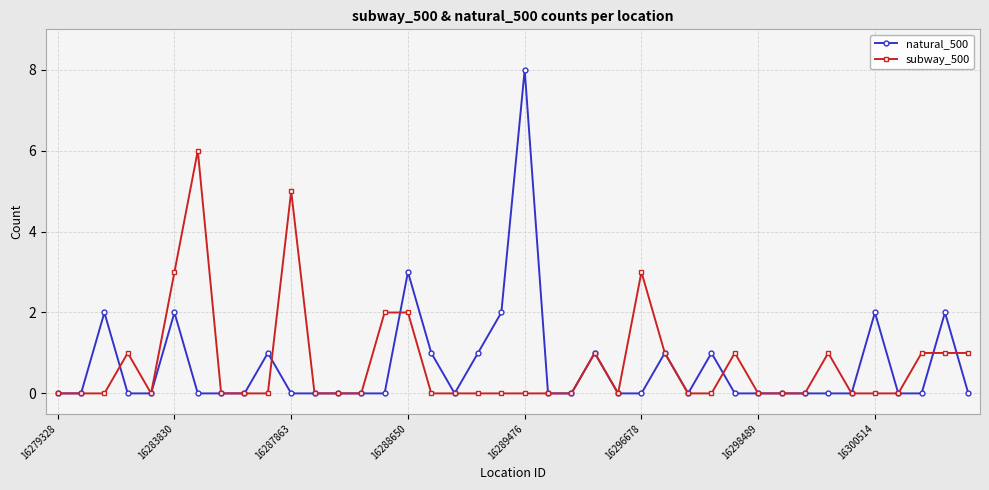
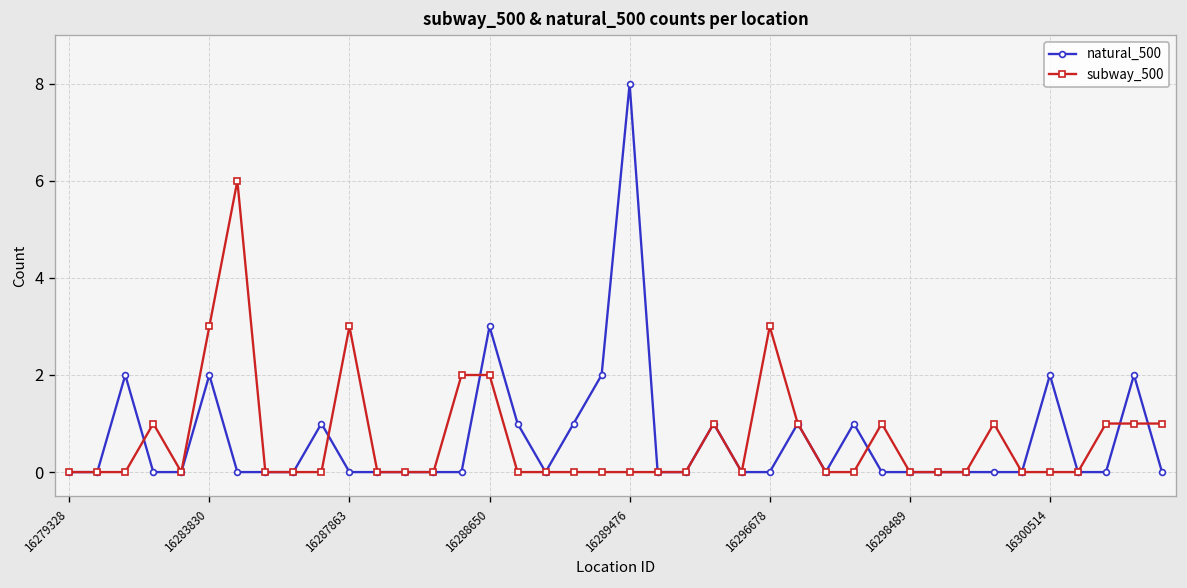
  {
    "natural_500": {
      "16283830": 2,
      "16287863": 0,
      "16288650": 3,
      "16289476": 8,
      "16296678": 0,
      "16300514": 2
    },
    "subway_500": {
      "16283830": 3,
-     "16287863": 5,
+     "16287863": 3,
      "16288650": 2,
      "16289476": 0,
      "16296678": 3,
      "16300514": 0
    }
  }
